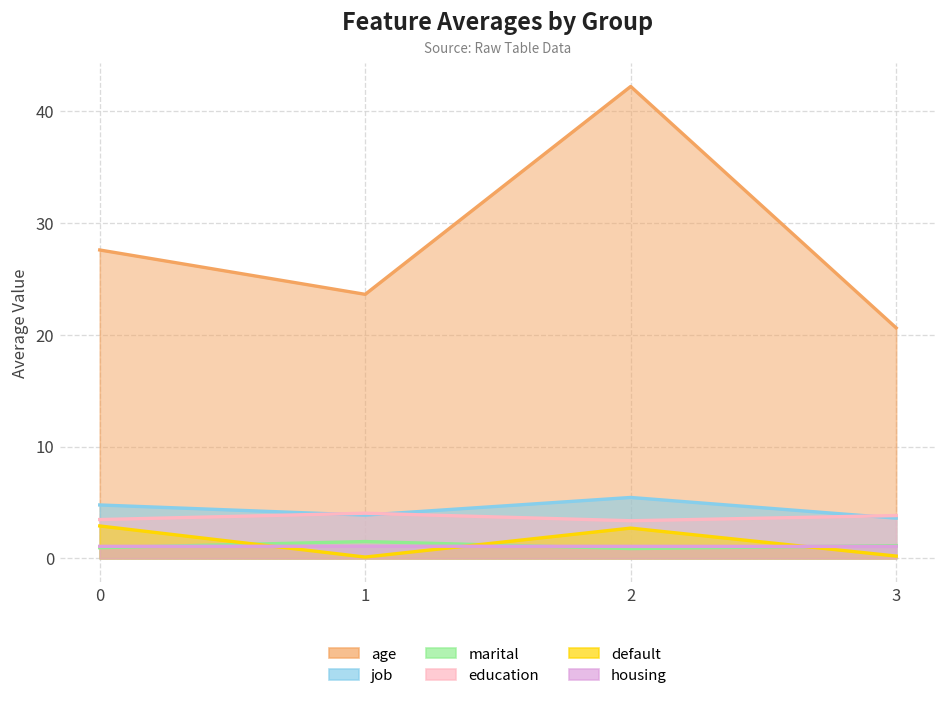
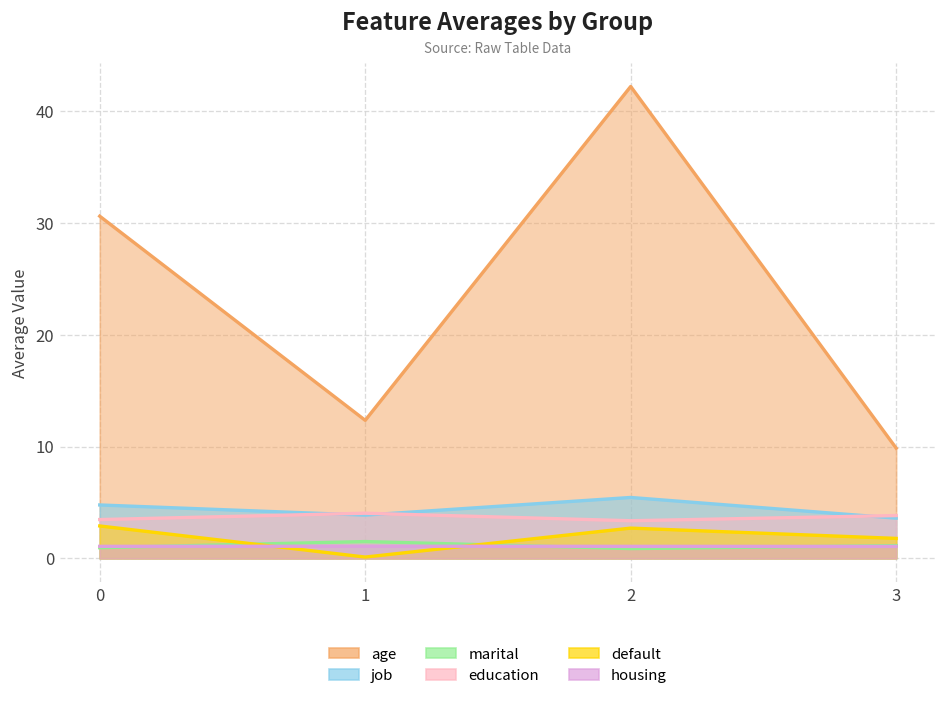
  {
    "age": {
-     "0": 28,
-     "1": 24,
+     "0": 31,
+     "1": 12,
      "2": 42,
-     "3": 21
+     "3": 10
    },
    "job": {
      "0": 5,
      "2": 5
    },
    "marital": {
      "1": 1
    },
    "default": {
      "0": 3,
      "1": 0,
      "2": 3,
-     "3": 0
+     "3": 2
    }
  }
